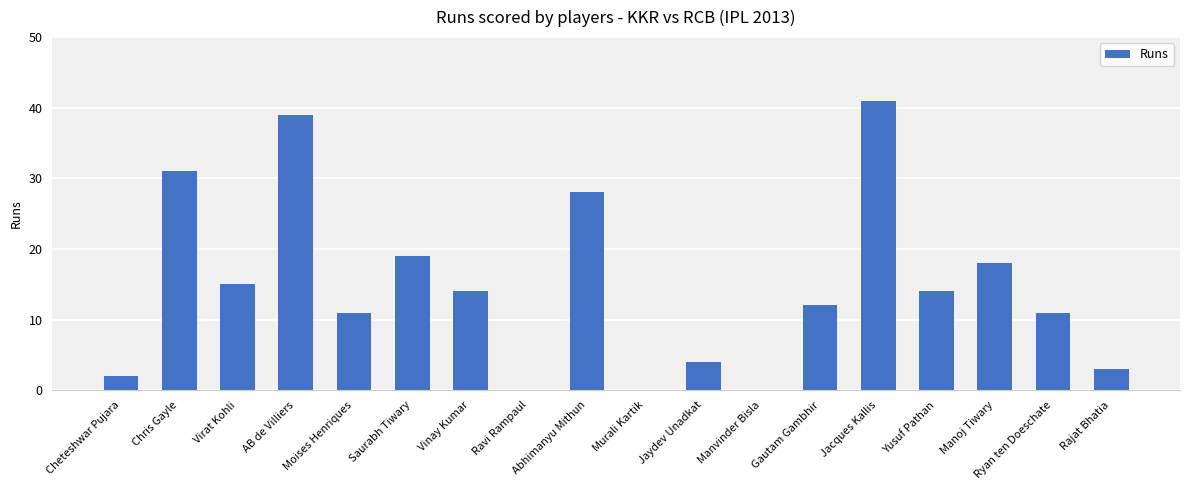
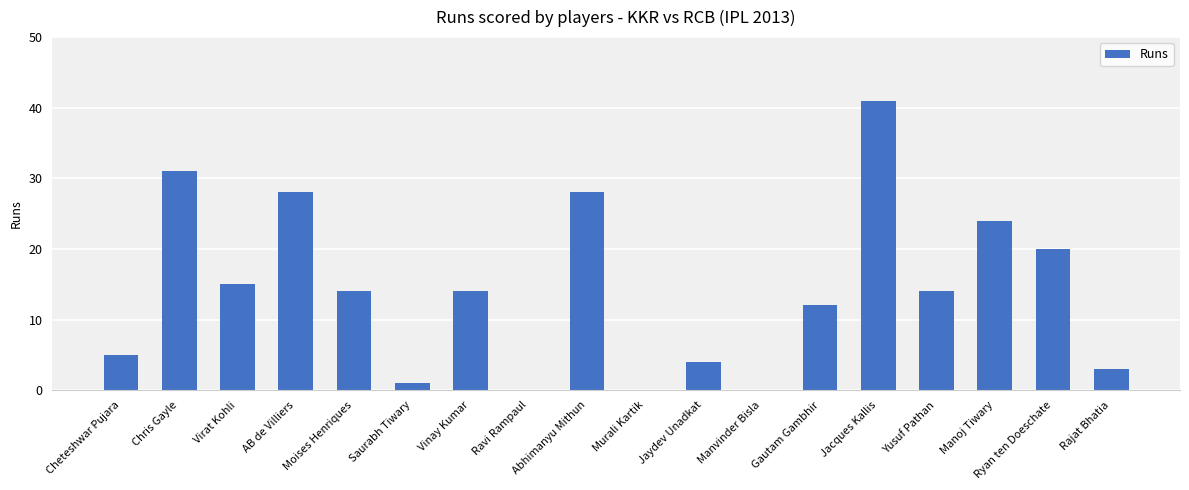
  {
-   "Cheteshwar Pujara": 2,
+   "Cheteshwar Pujara": 5,
    "Chris Gayle": 31,
    "Virat Kohli": 15,
-   "AB de Villiers": 39,
-   "Moises Henriques": 11,
-   "Saurabh Tiwary": 19,
+   "AB de Villiers": 28,
+   "Moises Henriques": 14,
+   "Saurabh Tiwary": 1,
    "Vinay Kumar": 14,
    "Ravi Rampaul": 0,
    "Abhimanyu Mithun": 28,
    "Murali Kartik": 0,
    "Jaydev Unadkat": 4,
    "Manvinder Bisla": 0,
    "Gautam Gambhir": 12,
    "Jacques Kallis": 41,
    "Yusuf Pathan": 14,
-   "Manoj Tiwary": 18,
-   "Ryan ten Doeschate": 11,
+   "Manoj Tiwary": 24,
+   "Ryan ten Doeschate": 20,
    "Rajat Bhatia": 3
  }
